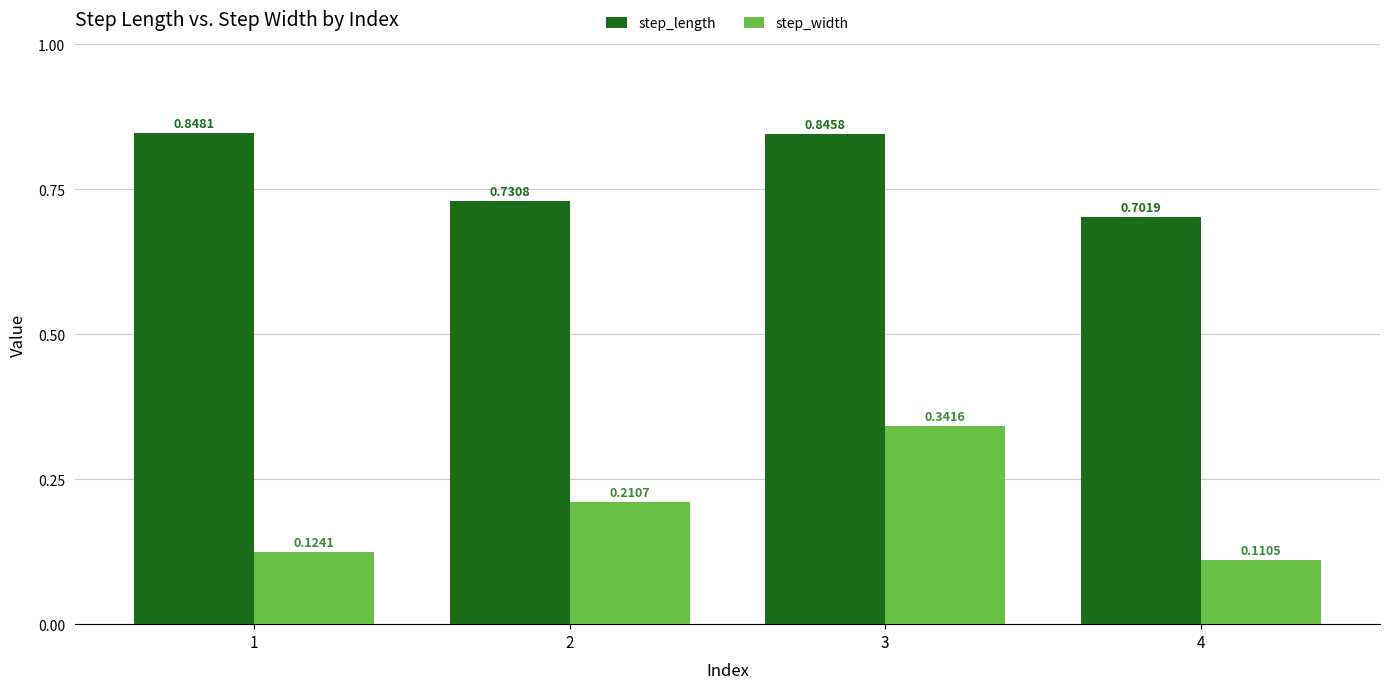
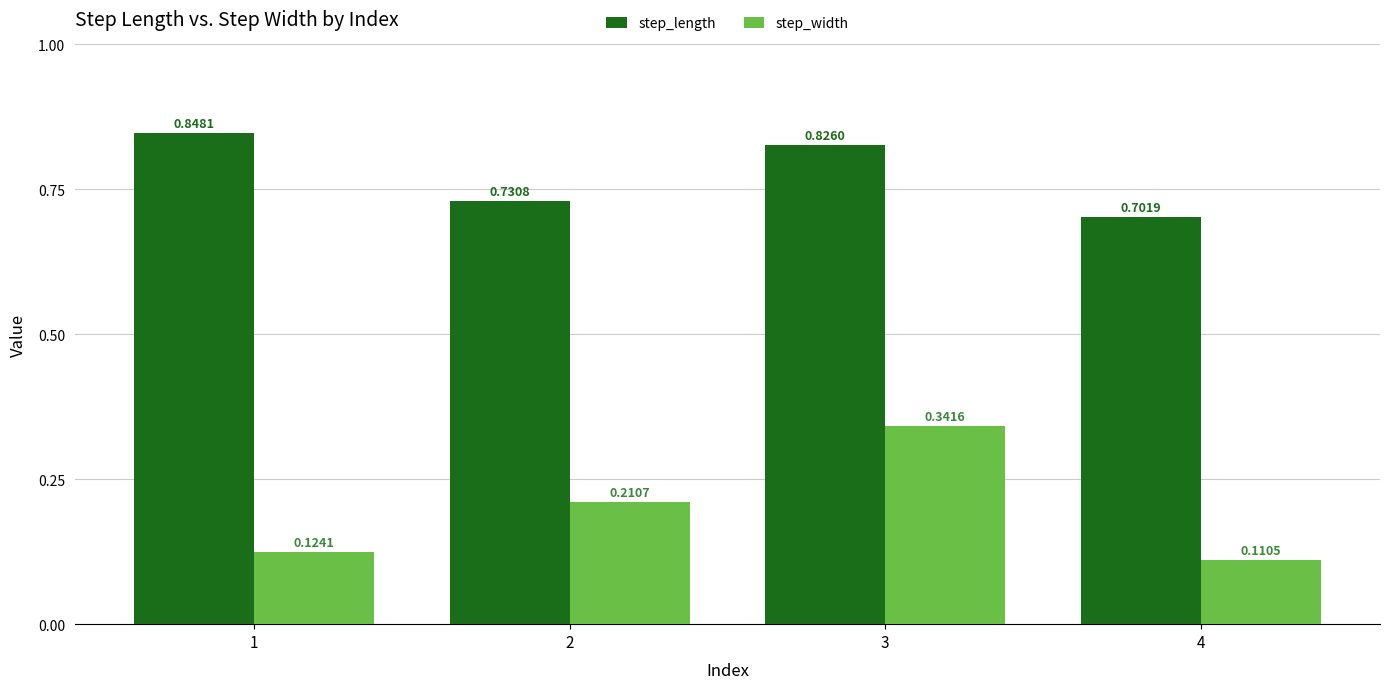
  {
    "step_length": {
      "1": 0.8481,
      "2": 0.7308,
-     "3": 0.8458,
+     "3": 0.8260,
      "4": 0.7019
    },
    "step_width": {
      "1": 0.1241,
      "2": 0.2107,
      "3": 0.3416,
      "4": 0.1105
    }
  }
